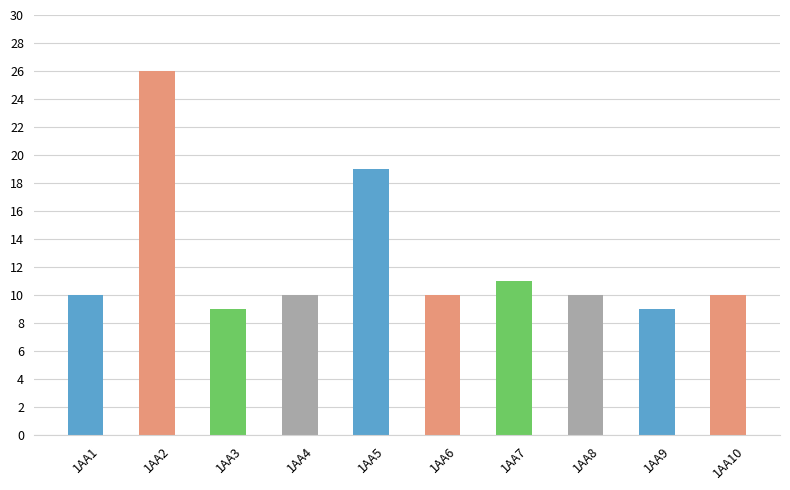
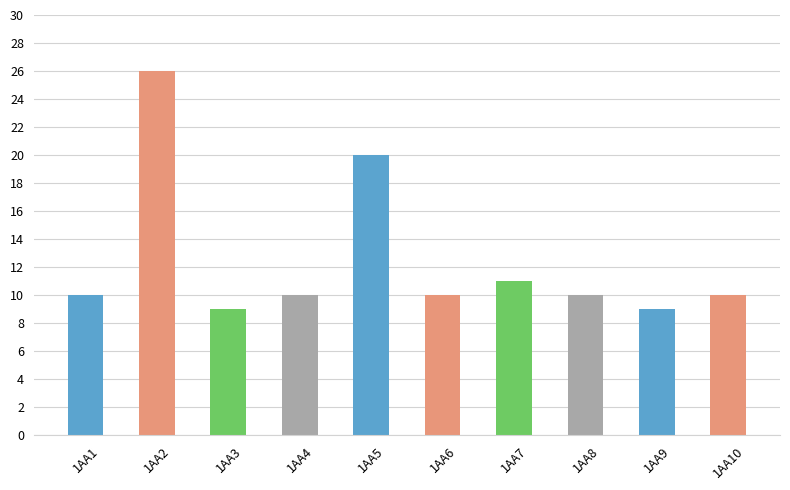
  {
    "1AA1": 10,
    "1AA2": 26,
    "1AA3": 9,
    "1AA4": 10,
-   "1AA5": 19,
+   "1AA5": 20,
    "1AA6": 10,
    "1AA7": 11,
    "1AA8": 10,
    "1AA9": 9,
    "1AA10": 10
  }
